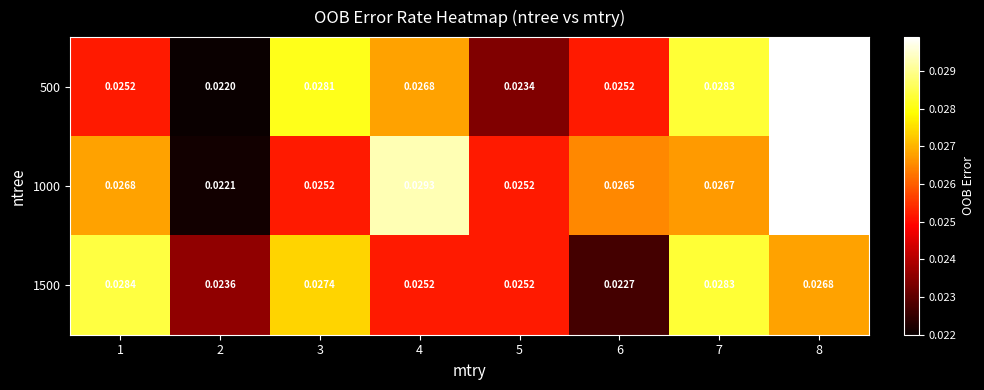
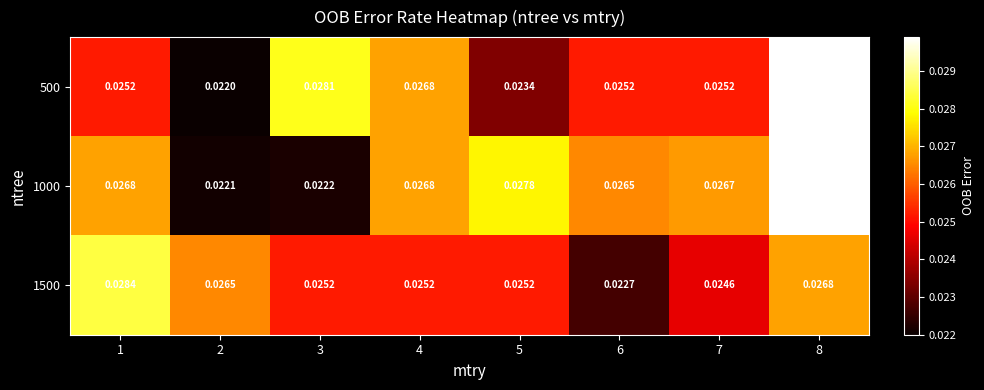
  {
    "500": {
      "1": 0.0252,
      "2": 0.0220,
      "3": 0.0281,
      "4": 0.0268,
      "5": 0.0234,
      "6": 0.0252,
-     "7": 0.0283
+     "7": 0.0252
    },
    "1000": {
      "1": 0.0268,
      "2": 0.0221,
-     "3": 0.0252,
-     "4": 0.0293,
-     "5": 0.0252,
+     "3": 0.0222,
+     "4": 0.0268,
+     "5": 0.0278,
      "6": 0.0265,
      "7": 0.0267
    },
    "1500": {
      "1": 0.0284,
-     "2": 0.0236,
-     "3": 0.0274,
+     "2": 0.0265,
+     "3": 0.0252,
      "4": 0.0252,
      "5": 0.0252,
      "6": 0.0227,
-     "7": 0.0283,
+     "7": 0.0246,
      "8": 0.0268
    }
  }
